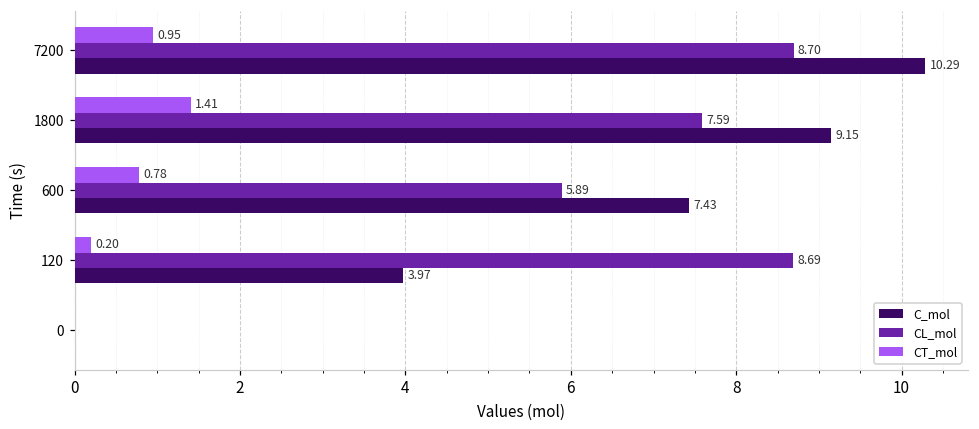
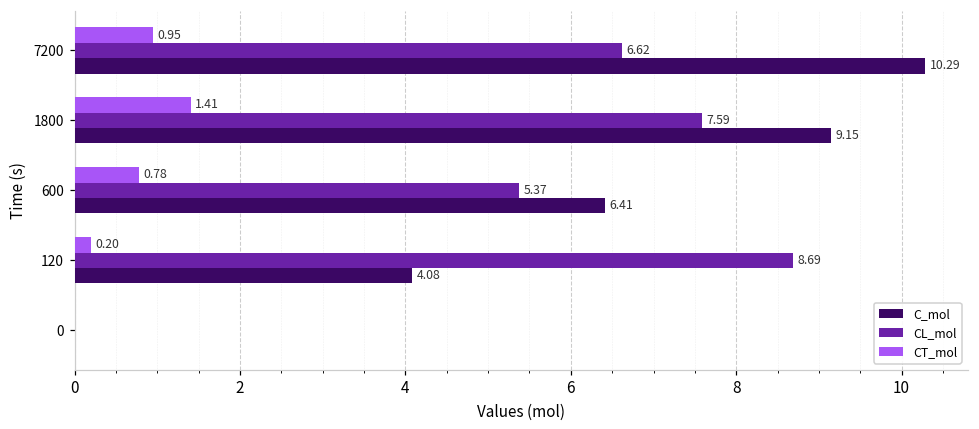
  {
    "C_mol": {
      "7200": 10.29,
      "1800": 9.15,
-     "600": 7.43,
-     "120": 3.97
+     "600": 6.41,
+     "120": 4.08
    },
    "CL_mol": {
-     "7200": 8.70,
+     "7200": 6.62,
      "1800": 7.59,
-     "600": 5.89,
+     "600": 5.37,
      "120": 8.69
    },
    "CT_mol": {
      "7200": 0.95,
      "1800": 1.41,
      "600": 0.78,
      "120": 0.20
    }
  }
